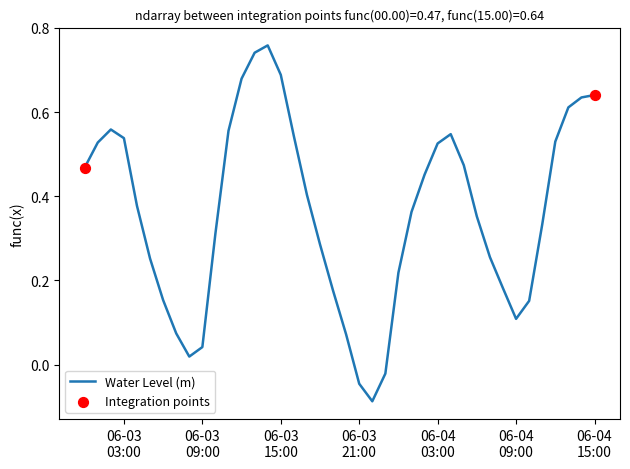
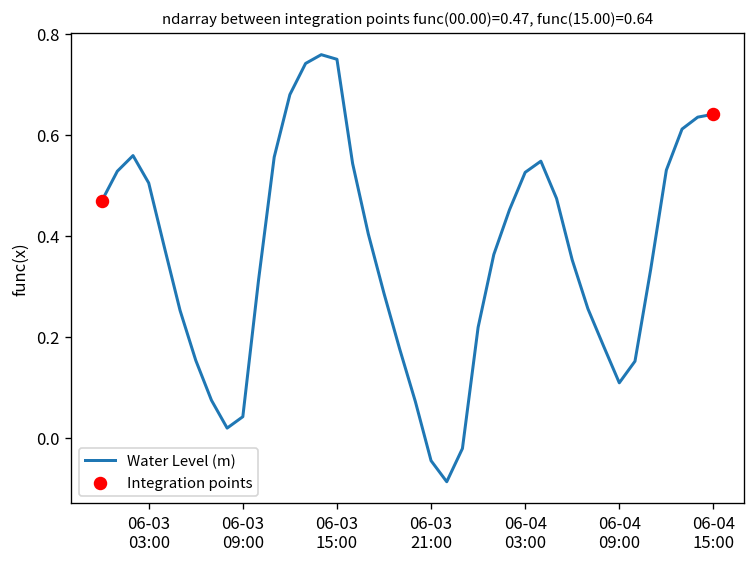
  {
    "Water Level (m)": {
-     "06-03 03:00": 0.54,
+     "06-03 03:00": 0.50,
      "06-03 09:00": 0.04,
-     "06-03 15:00": 0.69,
+     "06-03 15:00": 0.75,
      "06-03 21:00": -0.05,
      "06-04 03:00": 0.53,
      "06-04 09:00": 0.11
    }
  }
